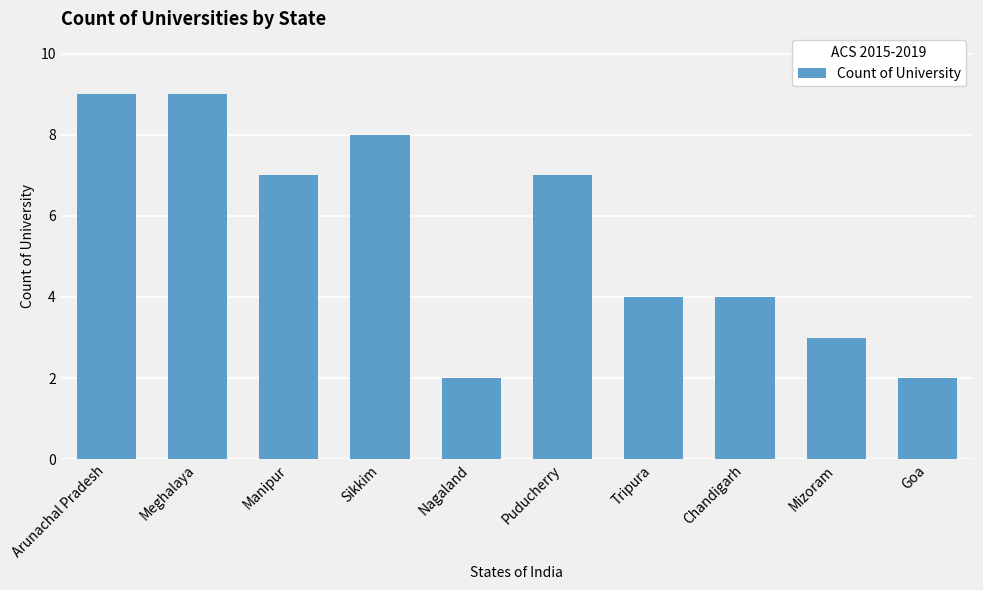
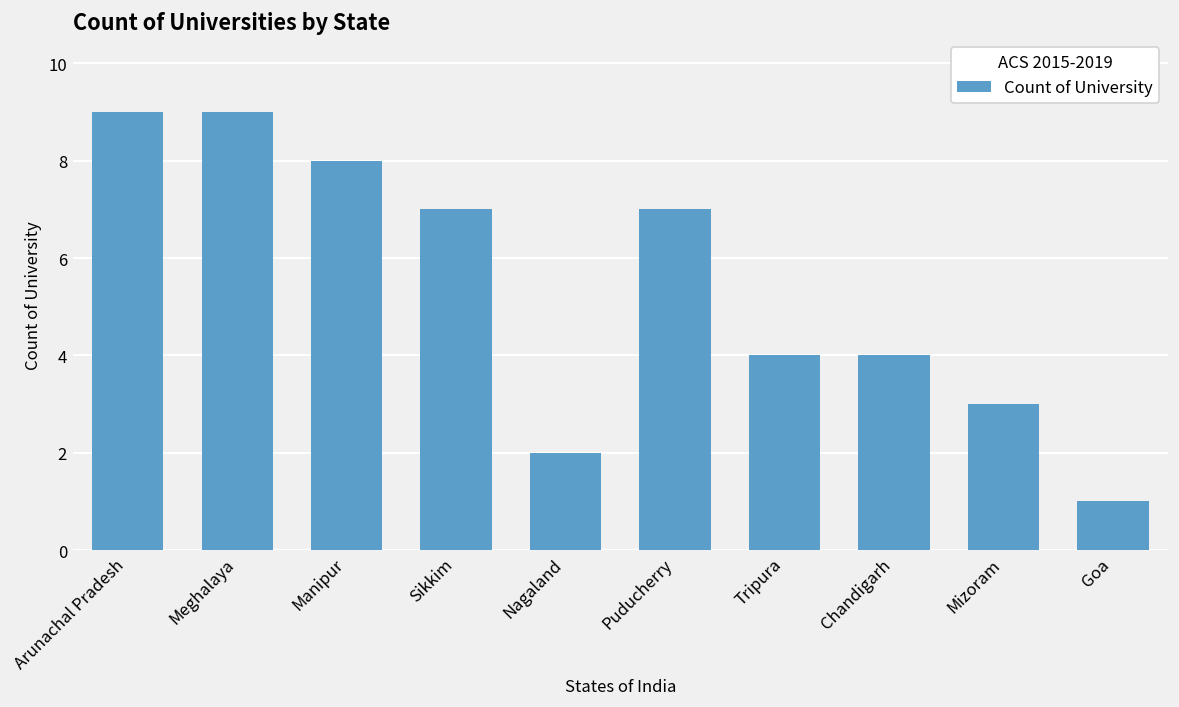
  {
    "Arunachal Pradesh": 9,
    "Meghalaya": 9,
-   "Manipur": 7,
-   "Sikkim": 8,
+   "Manipur": 8,
+   "Sikkim": 7,
    "Nagaland": 2,
    "Puducherry": 7,
    "Tripura": 4,
    "Chandigarh": 4,
    "Mizoram": 3,
-   "Goa": 2
+   "Goa": 1
  }
